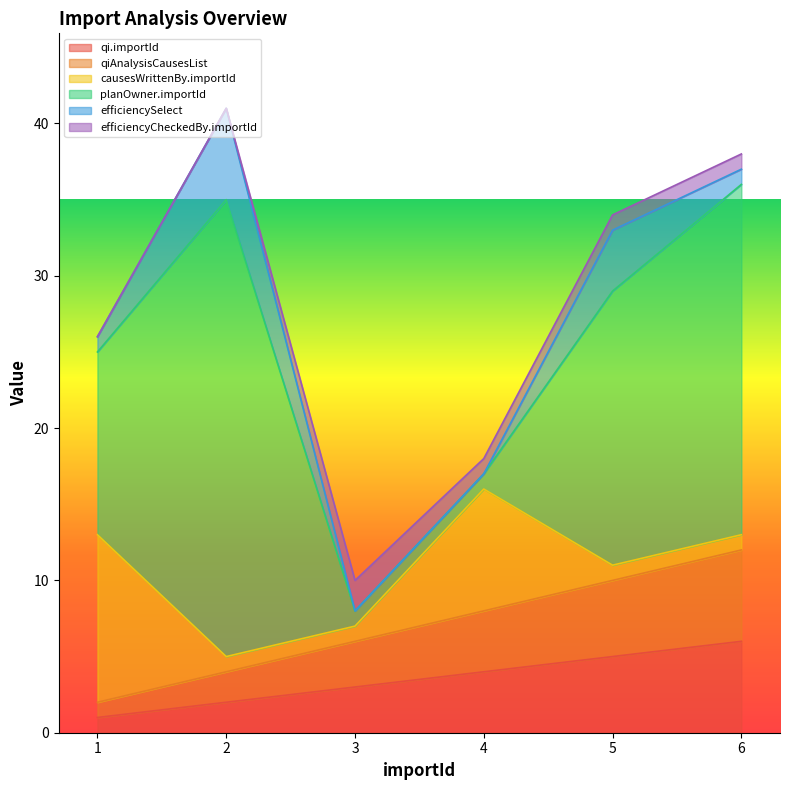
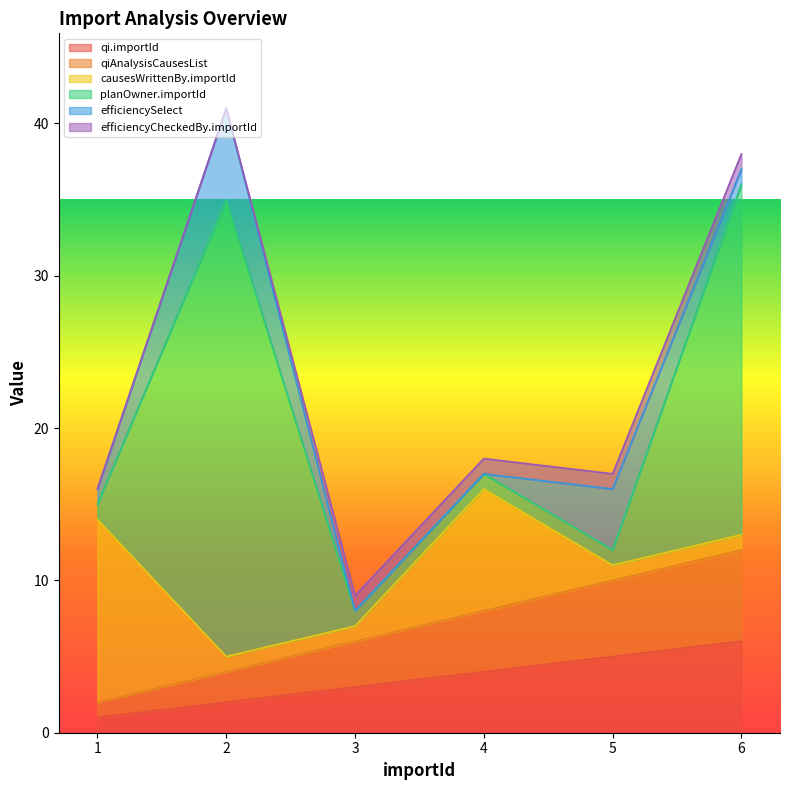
  {
    "causesWrittenBy.importId": {
-     "1": 11,
+     "1": 12,
      "2": 1,
      "3": 1,
      "4": 8,
      "5": 1,
      "6": 1
    },
    "planOwner.importId": {
-     "1": 12,
+     "1": 1,
      "2": 30,
-     "5": 18,
+     "5": 1,
      "6": 23
    },
    "efficiencySelect": {
      "5": 4,
      "6": 1
    },
    "efficiencyCheckedBy.importId": {
-     "3": 2,
+     "3": 1,
      "4": 1,
      "5": 1,
      "6": 1
    }
  }
